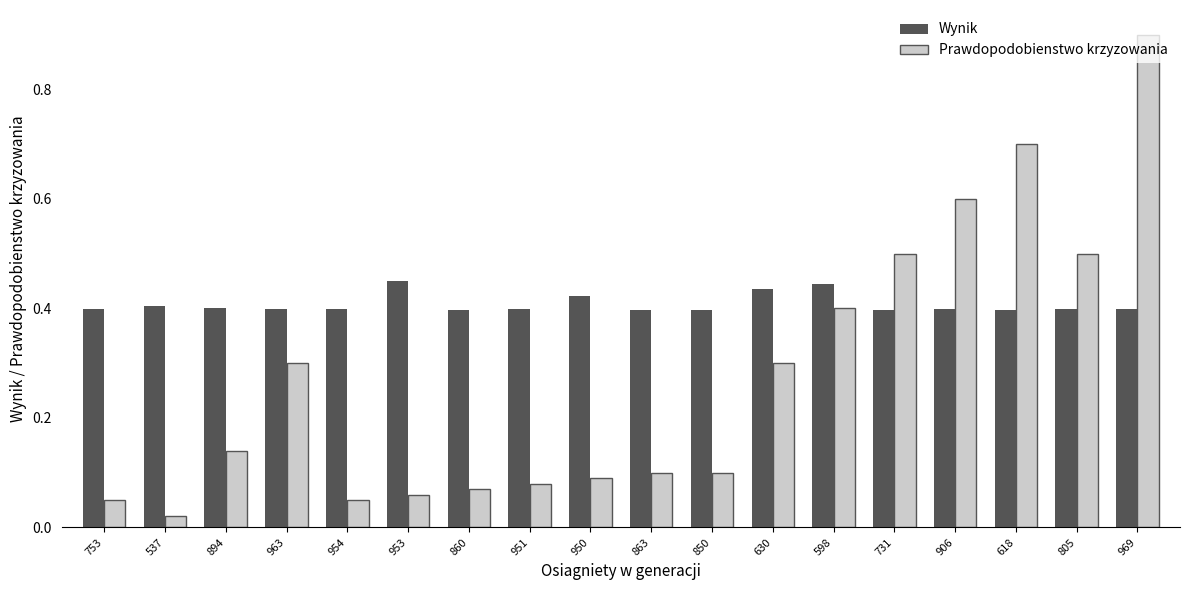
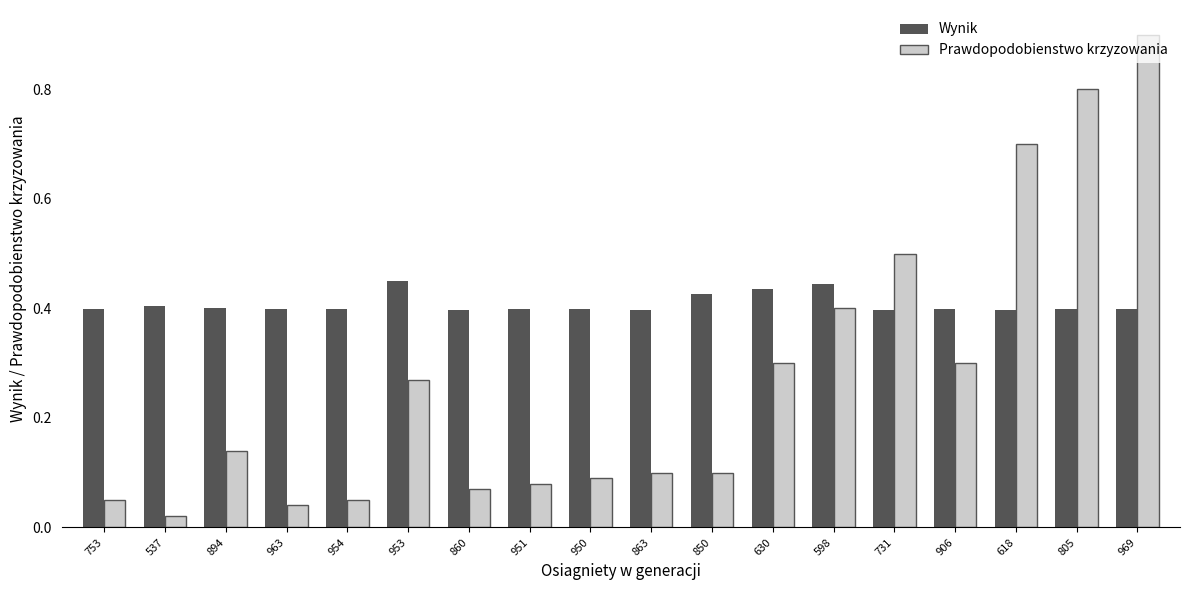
  {
    "Wynik": {
      "753": 0.40,
      "537": 0.40,
      "894": 0.40,
      "963": 0.40,
      "954": 0.40,
      "953": 0.45,
      "860": 0.40,
      "951": 0.40,
-     "950": 0.42,
+     "950": 0.40,
      "863": 0.40,
-     "850": 0.40,
+     "850": 0.43,
      "630": 0.43,
      "598": 0.44,
      "731": 0.40,
      "906": 0.40,
      "618": 0.40,
      "805": 0.40,
      "969": 0.40
    },
    "Prawdopodobienstwo krzyzowania": {
      "753": 0.05,
      "537": 0.02,
      "894": 0.14,
-     "963": 0.30,
+     "963": 0.04,
      "954": 0.05,
-     "953": 0.06,
+     "953": 0.27,
      "860": 0.07,
      "951": 0.08,
      "950": 0.09,
      "863": 0.10,
      "850": 0.10,
      "630": 0.30,
      "598": 0.40,
      "731": 0.50,
-     "906": 0.6,
+     "906": 0.3,
      "618": 0.70,
-     "805": 0.5
+     "805": 0.8
    }
  }
